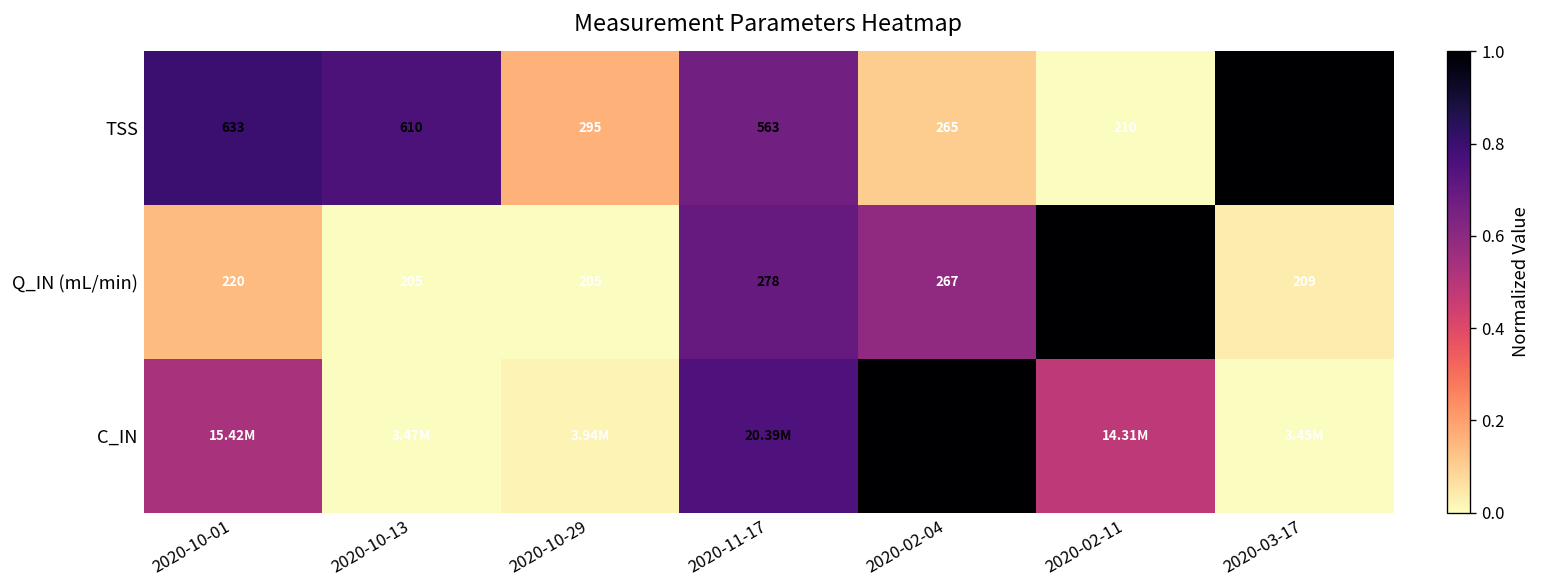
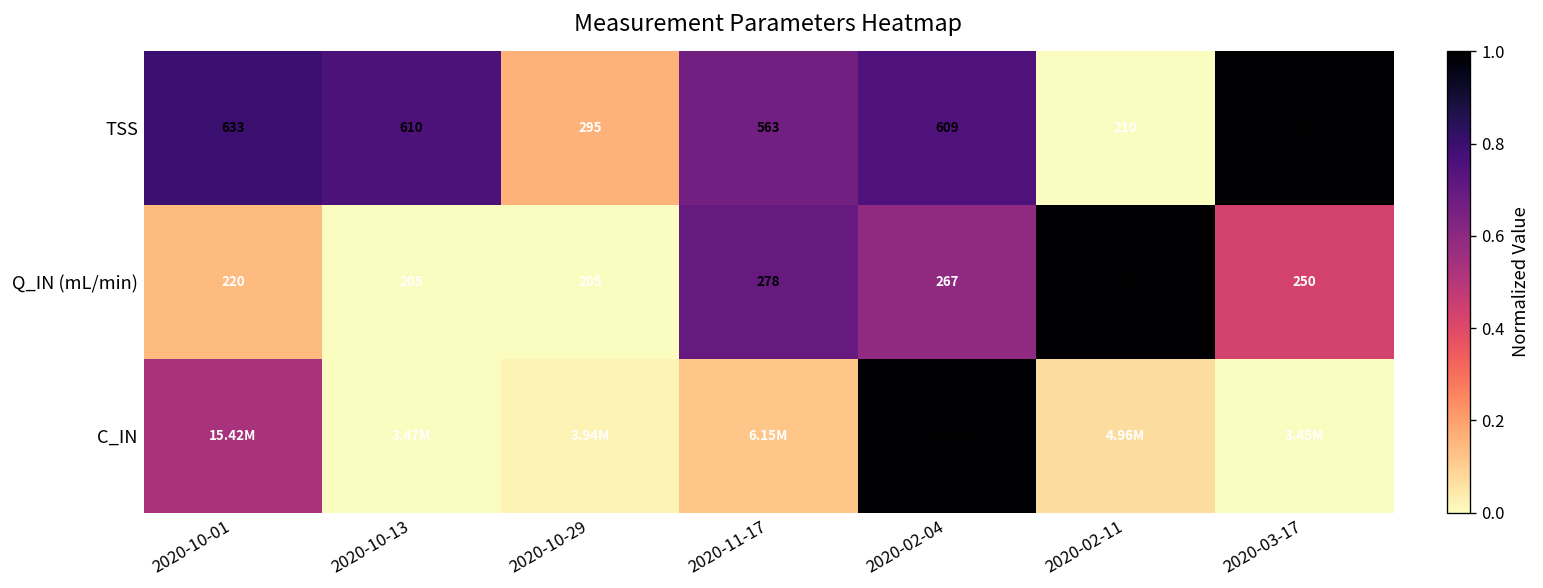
  {
    "TSS": {
      "2020-10-01": "633",
      "2020-10-13": "610",
      "2020-10-29": "295",
      "2020-11-17": "563",
-     "2020-02-04": "265",
+     "2020-02-04": "609",
      "2020-02-11": "210"
    },
    "Q_IN (mL/min)": {
      "2020-10-01": "220",
      "2020-10-13": "205",
      "2020-10-29": "205",
      "2020-11-17": "278",
      "2020-02-04": "267",
-     "2020-03-17": "209"
+     "2020-03-17": "250"
    },
    "C_IN": {
      "2020-10-01": "15.42M",
      "2020-10-13": "3.47M",
      "2020-10-29": "3.94M",
-     "2020-11-17": "20.39M",
-     "2020-02-11": "14.31M",
+     "2020-11-17": "6.15M",
+     "2020-02-11": "4.96M",
      "2020-03-17": "3.45M"
    }
  }
